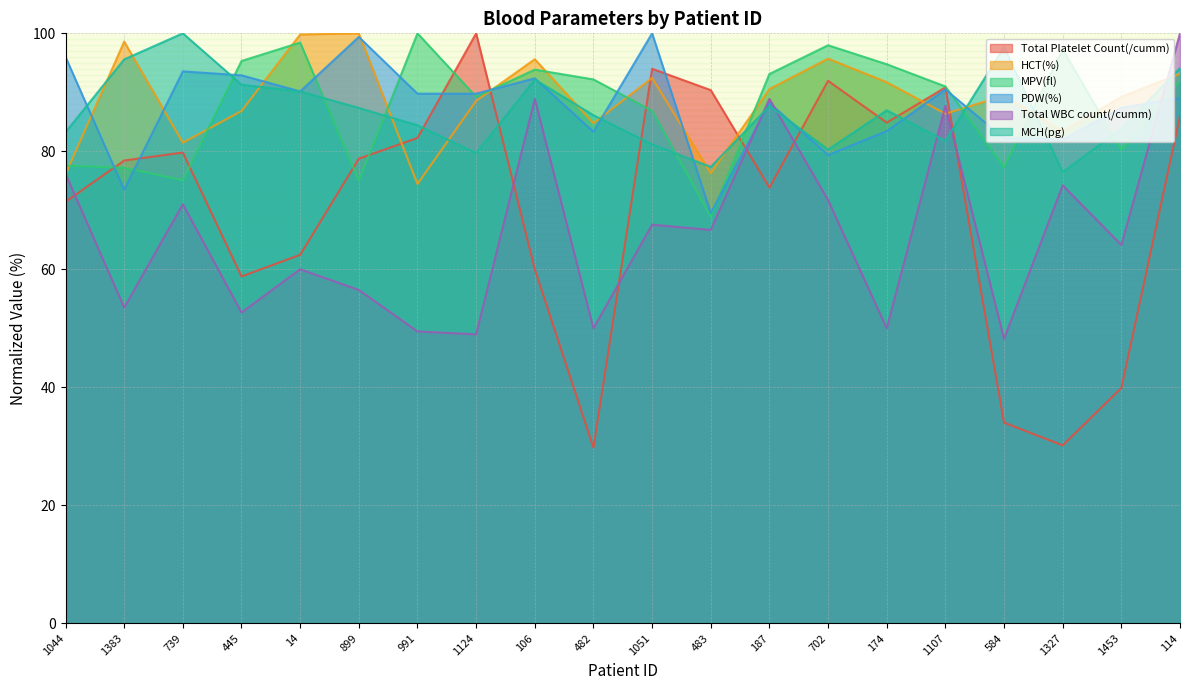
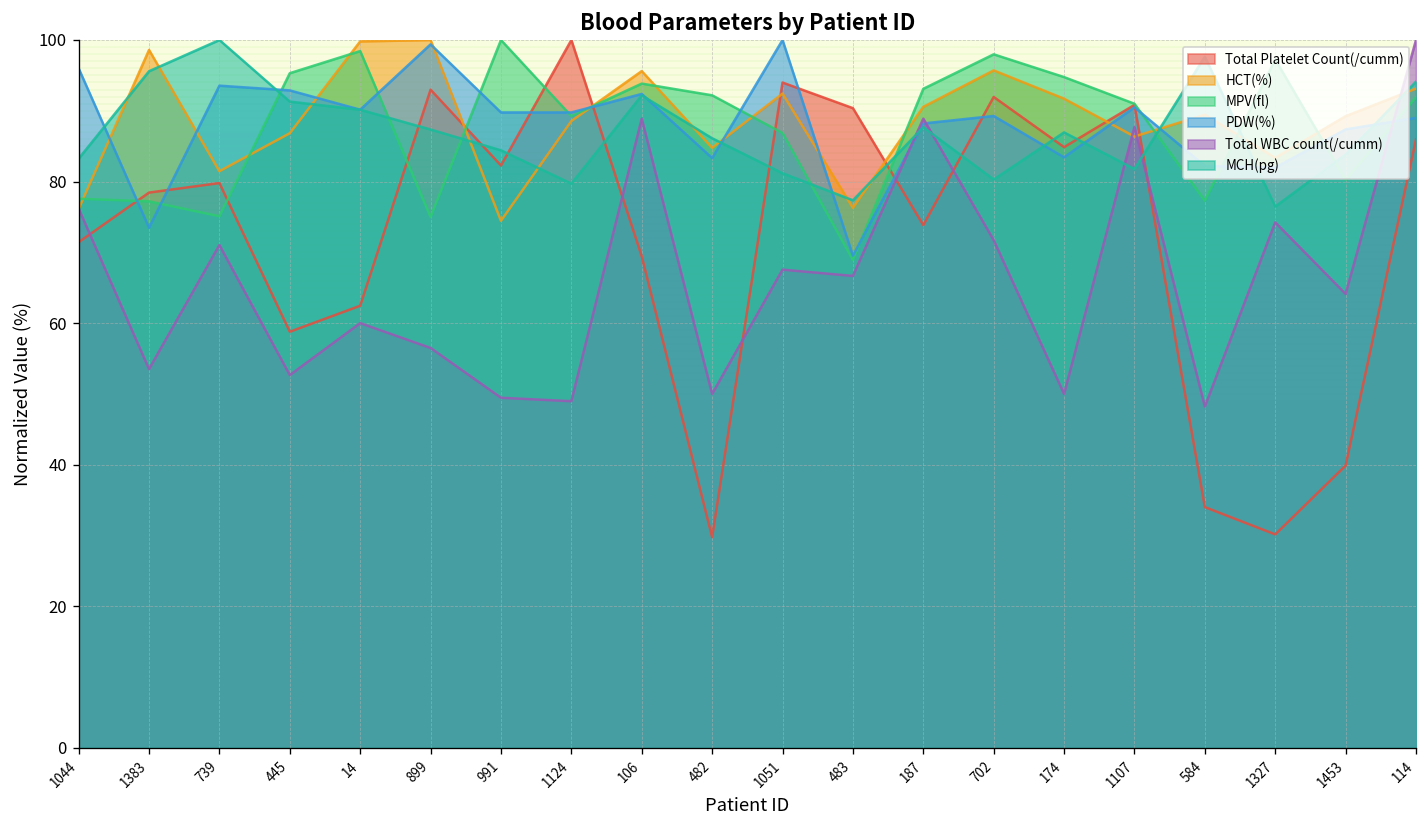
  {
    "Total Platelet Count(/cumm)": {
      "1044": 71,
      "1383": 78,
      "739": 80,
      "445": 59,
      "14": 62,
-     "899": 79,
+     "899": 93,
      "991": 82,
      "1124": 100,
-     "106": 60,
+     "106": 69,
      "482": 30,
      "1051": 94,
      "483": 90,
      "187": 74,
      "702": 92,
      "174": 85,
      "584": 34,
      "1327": 30,
      "1453": 40,
      "114": 86
    },
    "HCT(%)": {
      "1383": 99,
      "739": 81,
      "445": 87,
      "14": 100,
      "899": 100,
      "991": 74,
      "1124": 89,
      "106": 96,
      "482": 85,
      "1051": 92,
      "483": 76,
      "187": 91,
      "702": 96,
      "174": 92,
      "1107": 86,
      "114": 93
    },
    "PDW(%)": {
      "1044": 96,
      "1383": 73,
      "739": 94,
      "445": 93,
      "899": 99,
      "991": 90,
      "1124": 90,
      "482": 83,
      "1051": 100,
      "483": 70,
      "187": 88,
-     "702": 79,
+     "702": 89,
      "174": 83,
      "114": 89
    },
    "Total WBC count(/cumm)": {
      "1383": 54,
      "739": 71,
      "445": 53,
      "14": 60,
      "899": 56,
      "991": 49,
      "1124": 49,
      "106": 89,
      "482": 50,
      "1051": 68,
      "483": 67,
      "187": 89,
      "702": 72,
      "174": 50,
      "1107": 88,
      "584": 48,
      "1327": 74,
      "1453": 64,
      "114": 100
    }
  }
